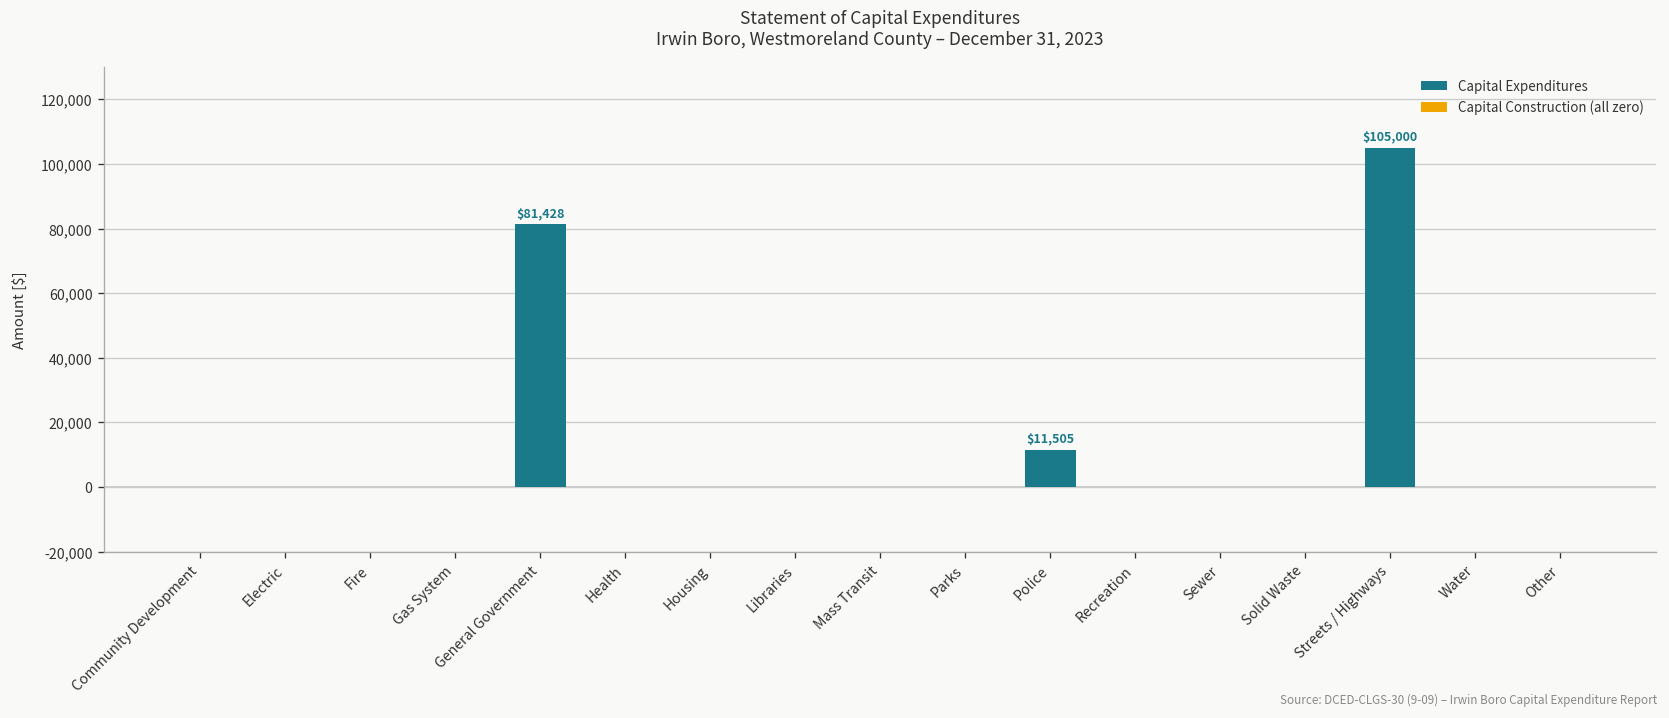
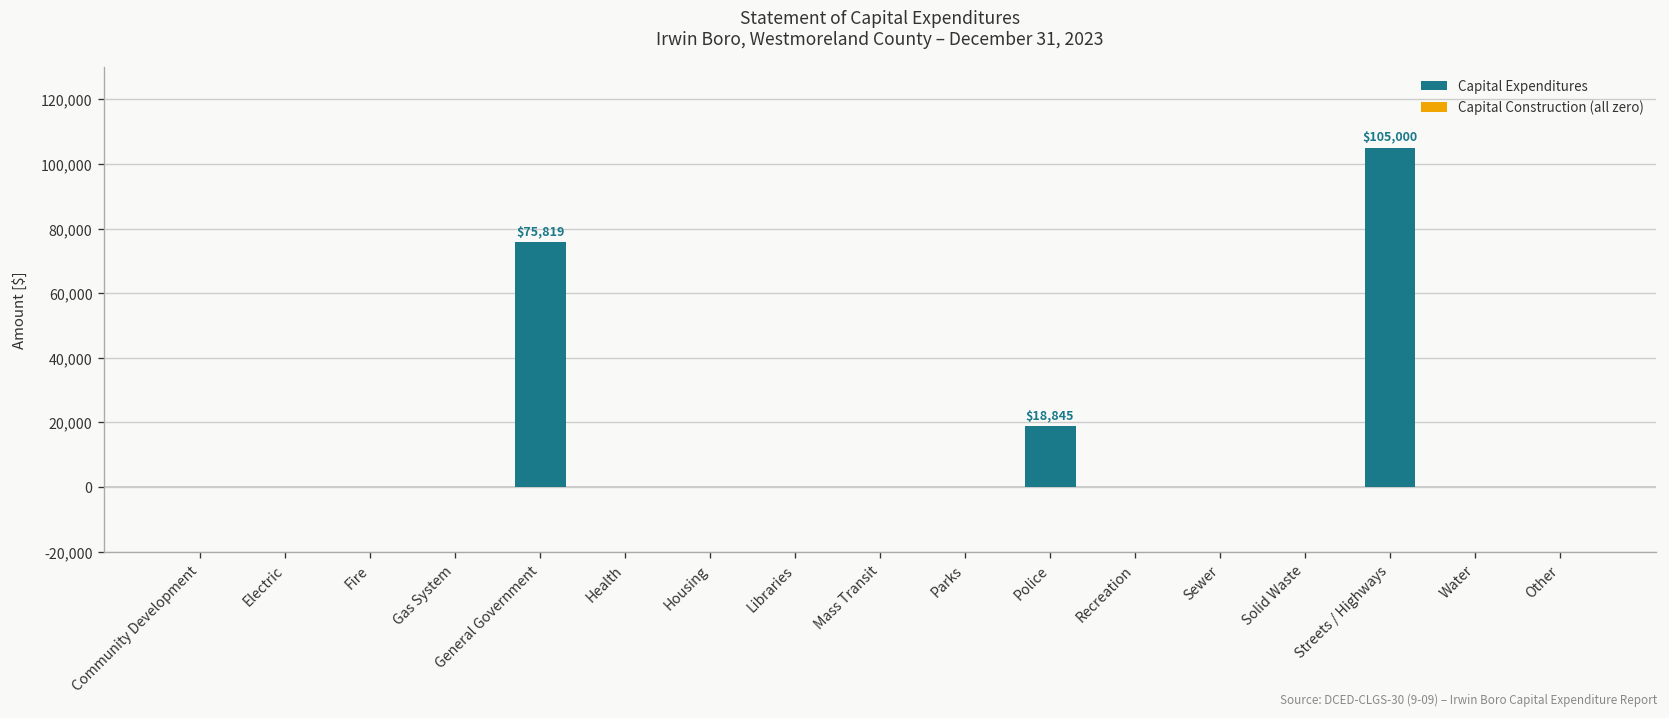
  {
    "Capital Expenditures": {
-     "General Government": "$81,428",
-     "Police": "$11,505",
+     "General Government": "$75,819",
+     "Police": "$18,845",
      "Streets / Highways": "$105,000"
    },
    "Capital Construction (all zero)": {
      "Community Development": "0",
      "Electric": "0",
      "Fire": "0",
      "Gas System": "0",
      "General Government": "0",
      "Health": "0",
      "Housing": "0",
      "Libraries": "0",
      "Mass Transit": "0",
      "Parks": "0",
      "Police": "0",
      "Recreation": "0",
      "Sewer": "0",
      "Solid Waste": "0",
      "Streets / Highways": "0",
      "Water": "0",
      "Other": "0"
    }
  }
